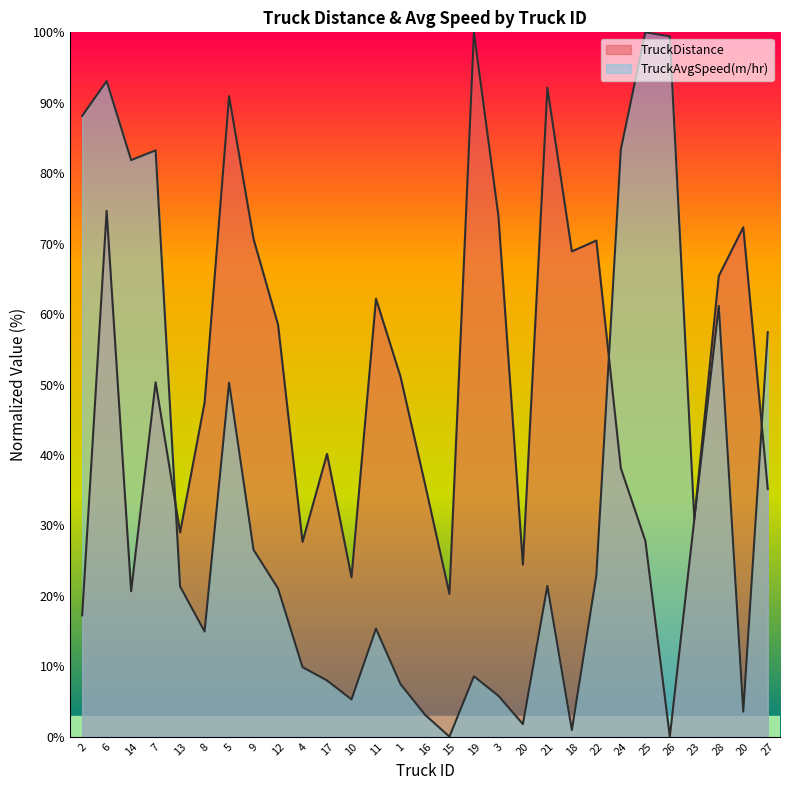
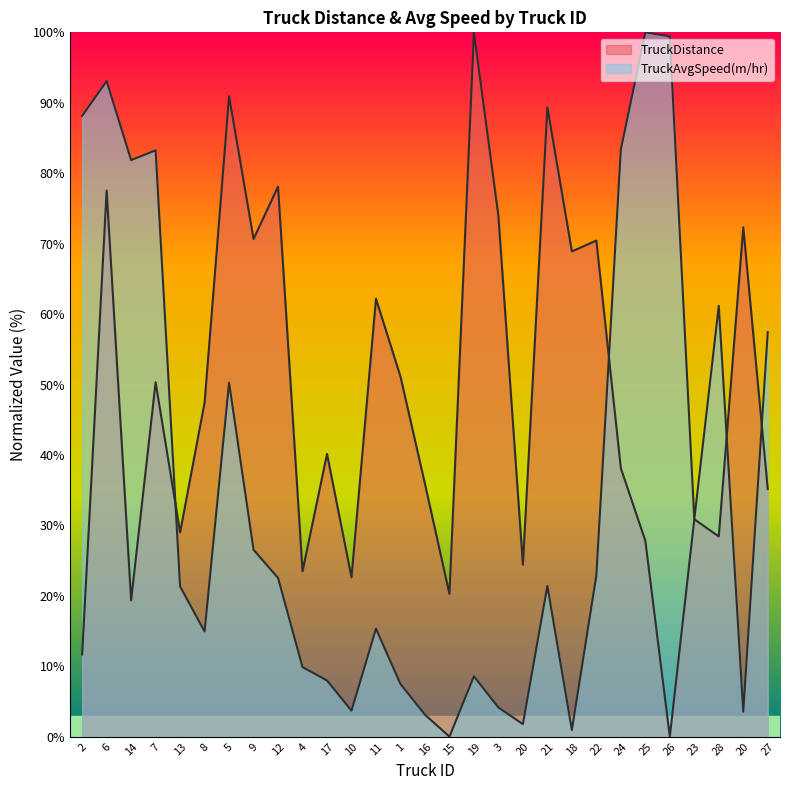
  {
    "TruckDistance": {
-     "2": "17%",
-     "6": "75%",
-     "14": "21%",
+     "2": "12%",
+     "6": "78%",
+     "14": "19%",
      "7": "50%",
      "13": "29%",
      "8": "47%",
      "5": "91%",
      "9": "71%",
-     "12": "58%",
-     "4": "28%",
+     "12": "78%",
+     "4": "23%",
      "17": "40%",
      "10": "23%",
      "11": "62%",
      "1": "51%",
      "16": "36%",
      "15": "20%",
      "19": "100%",
      "3": "74%",
-     "21": "92%",
+     "21": "89%",
      "18": "69%",
      "22": "70%",
      "24": "38%",
      "25": "28%",
-     "28": "65%",
+     "28": "28%",
      "27": "35%"
    },
    "TruckAvgSpeed(m/hr)": {
      "2": "88%",
      "6": "93%",
      "14": "82%",
      "7": "83%",
      "13": "21%",
      "8": "15%",
      "5": "50%",
      "9": "27%",
-     "12": "21%",
+     "12": "23%",
      "4": "10%",
      "17": "8%",
-     "10": "5%",
+     "10": "4%",
      "11": "15%",
      "1": "7%",
      "16": "3%",
      "19": "9%",
-     "3": "6%",
+     "3": "4%",
      "21": "21%",
      "22": "23%",
      "24": "83%",
      "25": "100%",
      "26": "99%",
      "28": "61%",
      "27": "57%"
    }
  }
